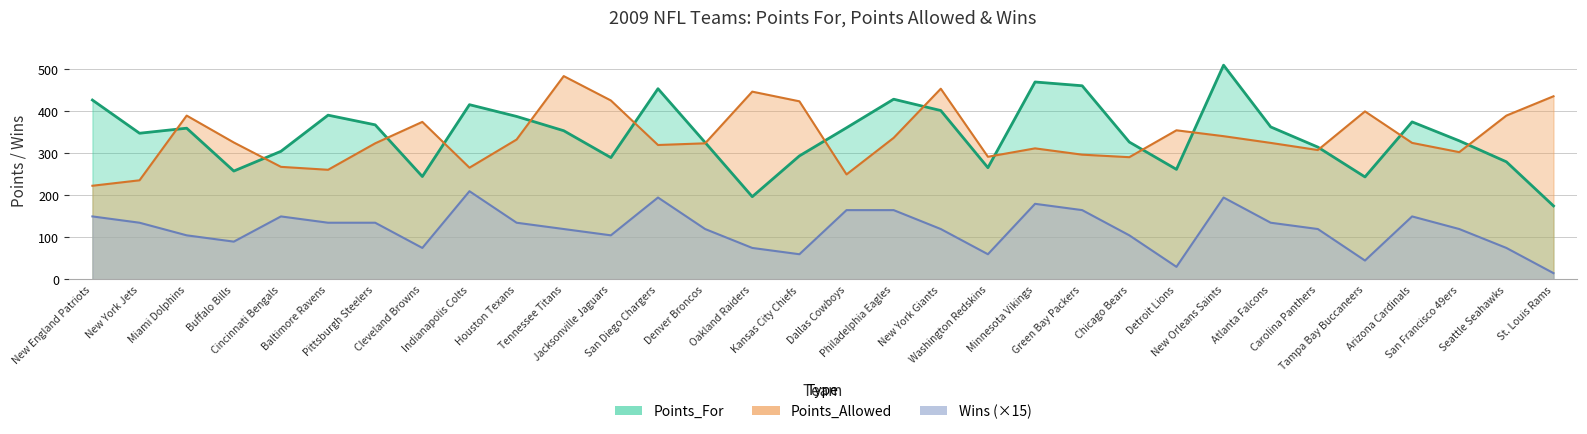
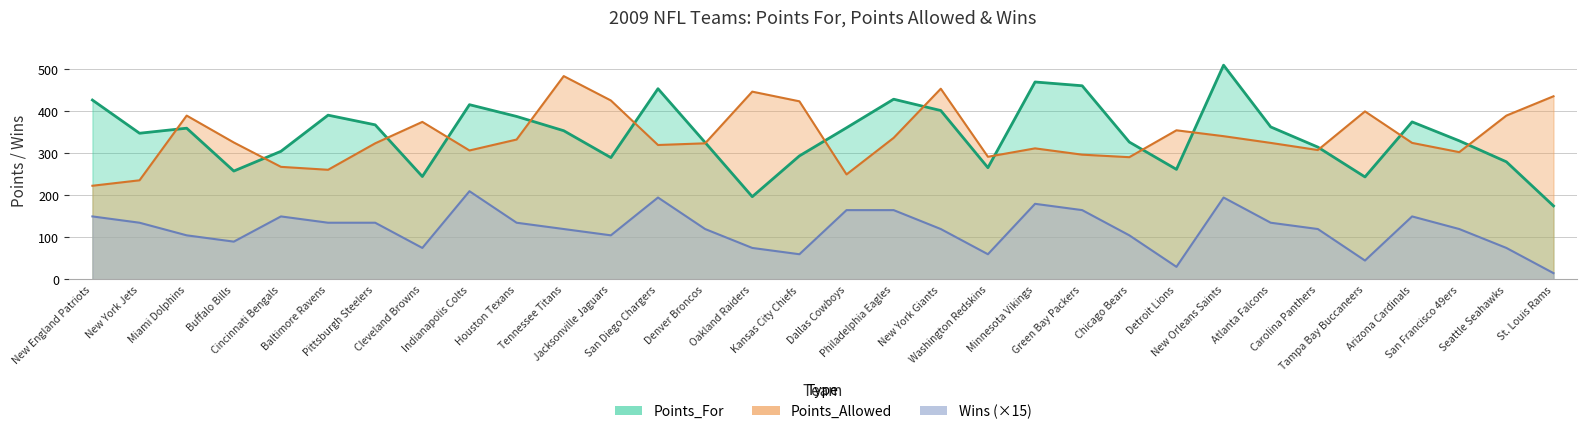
  {
    "Points_Allowed": {
      "New England Patriots": 220,
      "New York Jets": 240,
      "Miami Dolphins": 390,
      "Buffalo Bills": 330,
      "Cincinnati Bengals": 270,
      "Baltimore Ravens": 260,
      "Pittsburgh Steelers": 320,
      "Cleveland Browns": 380,
-     "Indianapolis Colts": 270,
+     "Indianapolis Colts": 310,
      "Houston Texans": 330,
      "Tennessee Titans": 480,
      "Jacksonville Jaguars": 430,
      "San Diego Chargers": 320,
      "Oakland Raiders": 450,
      "Kansas City Chiefs": 420,
      "Dallas Cowboys": 250,
      "Philadelphia Eagles": 340,
      "New York Giants": 450,
      "Washington Redskins": 290,
      "Minnesota Vikings": 310,
      "Green Bay Packers": 300,
      "Chicago Bears": 290,
      "Detroit Lions": 360,
      "New Orleans Saints": 340,
      "Atlanta Falcons": 330,
      "Carolina Panthers": 310,
      "Tampa Bay Buccaneers": 400,
      "Arizona Cardinals": 330,
      "San Francisco 49ers": 300,
      "Seattle Seahawks": 390,
      "St. Louis Rams": 440
    }
  }
